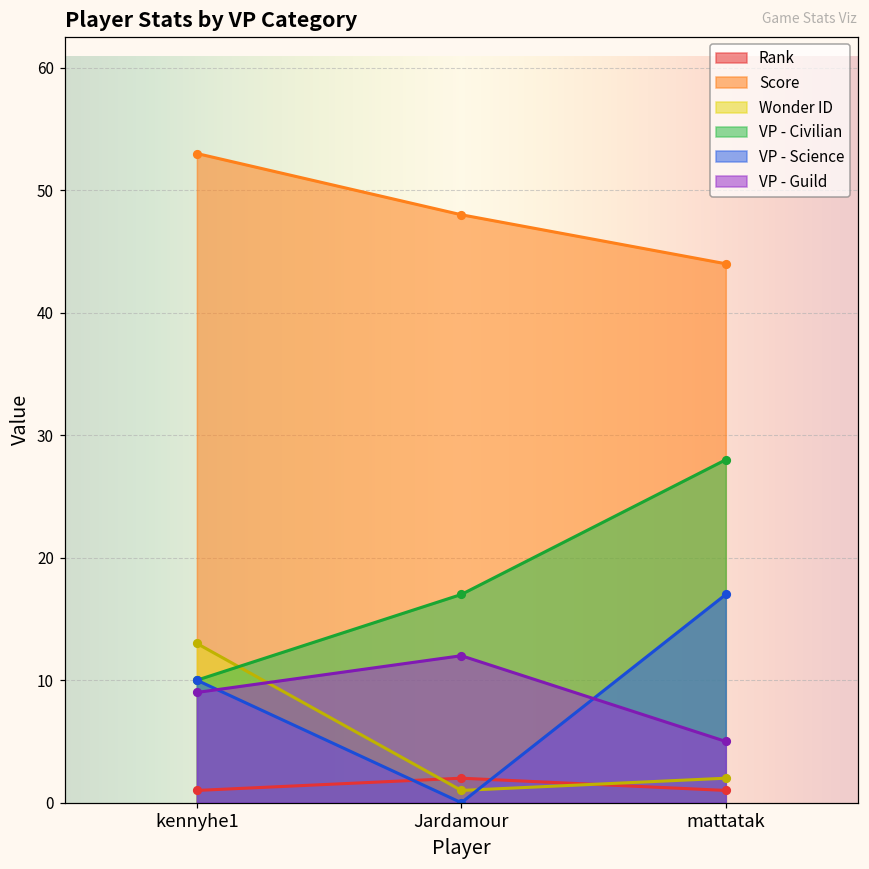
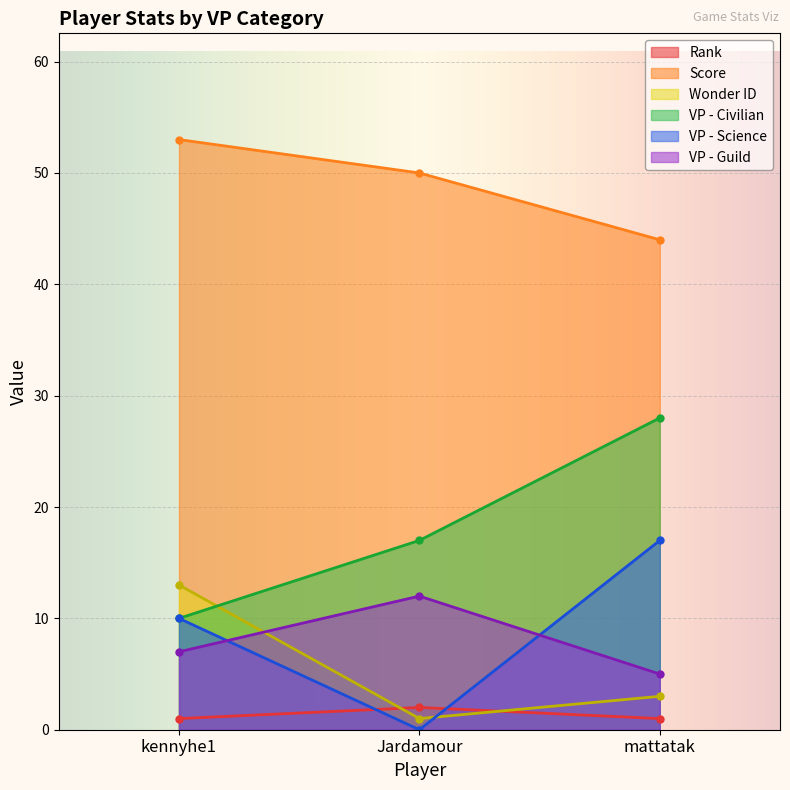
  {
    "Rank": {
      "kennyhe1": 1,
      "Jardamour": 2,
      "mattatak": 1
    },
    "Score": {
      "kennyhe1": 53,
-     "Jardamour": 48,
+     "Jardamour": 50,
      "mattatak": 44
    },
    "Wonder ID": {
      "kennyhe1": 13,
      "Jardamour": 1,
-     "mattatak": 2
+     "mattatak": 3
    },
    "VP - Civilian": {
      "Jardamour": 17,
      "mattatak": 28
    },
    "VP - Science": {
      "Jardamour": 0,
      "mattatak": 17
    },
    "VP - Guild": {
-     "kennyhe1": 9,
+     "kennyhe1": 7,
      "Jardamour": 12,
      "mattatak": 5
    }
  }
